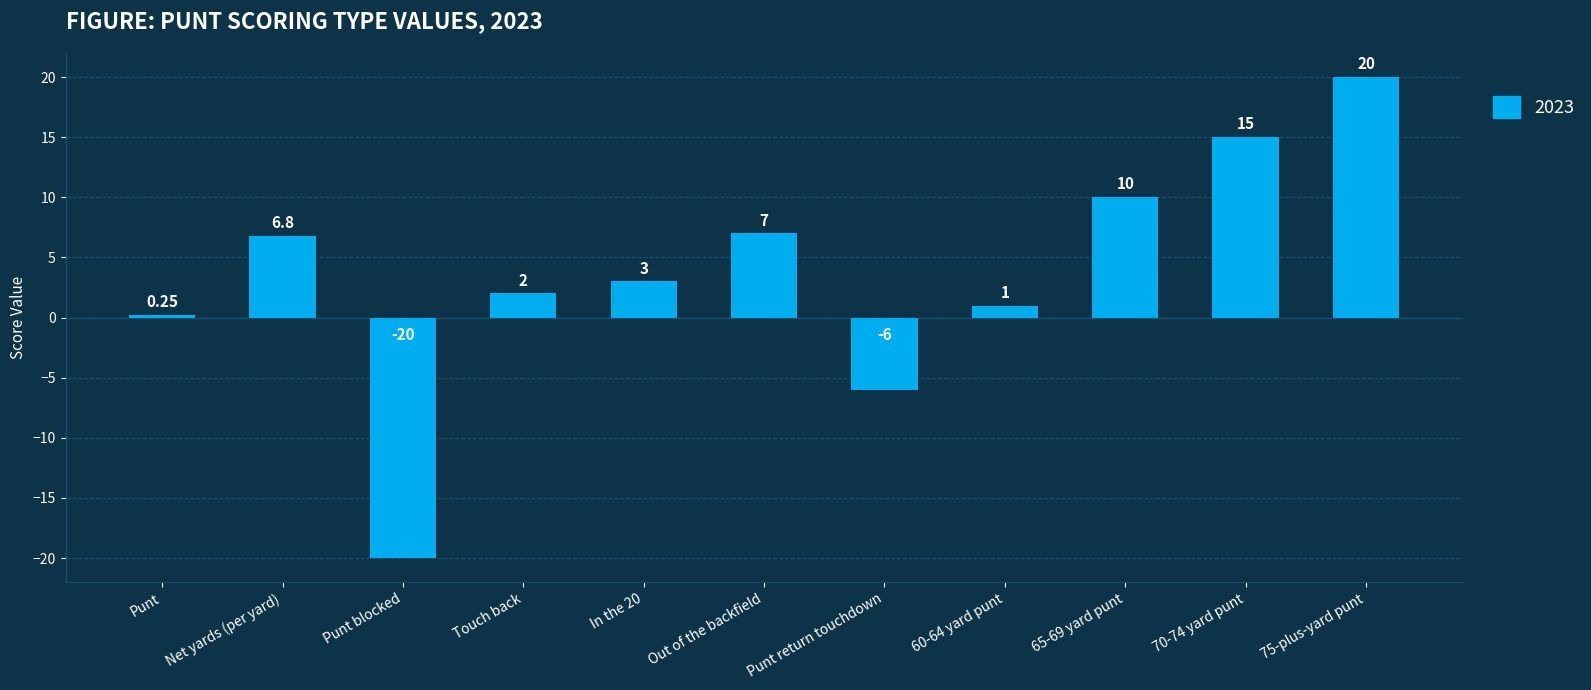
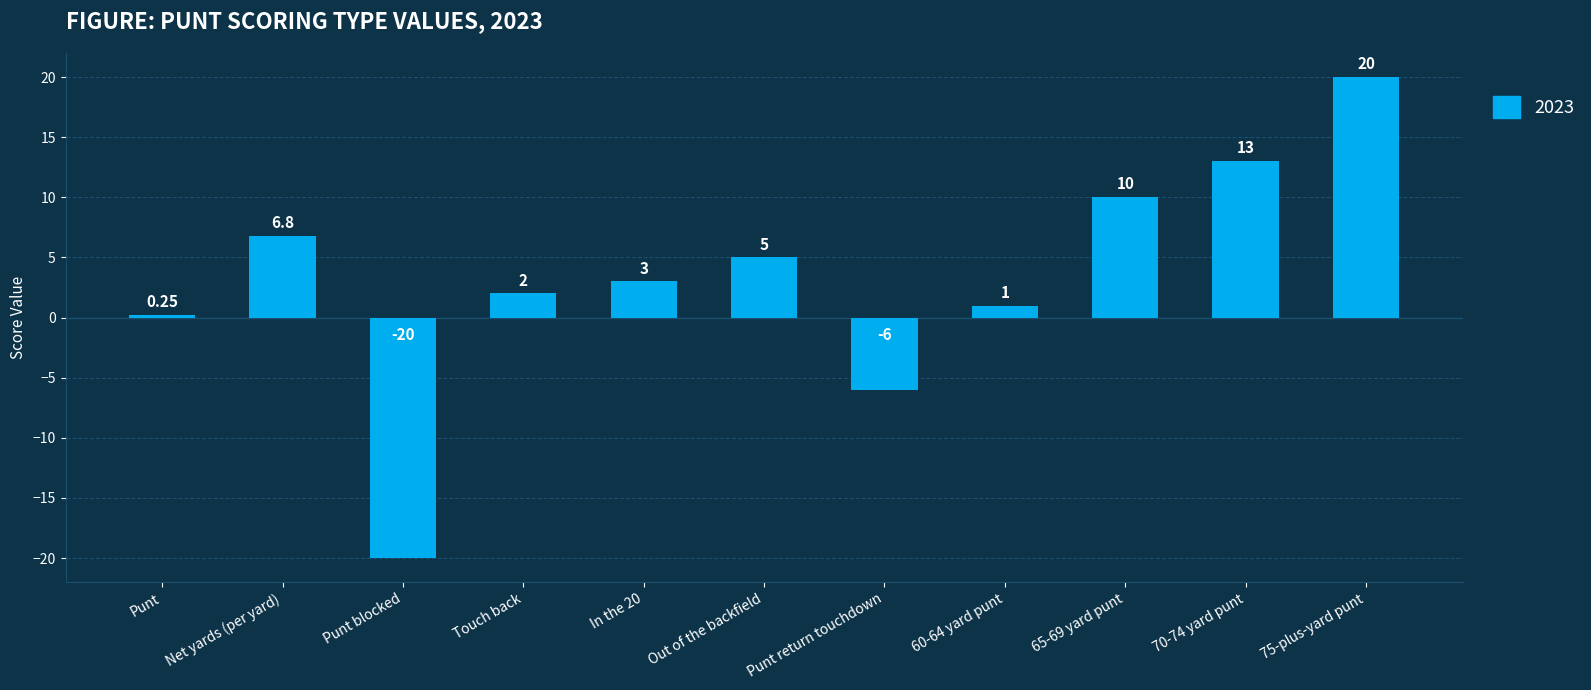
  {
    "Punt": 0.25,
    "Net yards (per yard)": 6.8,
    "Punt blocked": -20,
    "Touch back": 2,
    "In the 20": 3,
-   "Out of the backfield": 7,
+   "Out of the backfield": 5,
    "Punt return touchdown": -6,
    "60-64 yard punt": 1,
    "65-69 yard punt": 10,
-   "70-74 yard punt": 15,
+   "70-74 yard punt": 13,
    "75-plus-yard punt": 20
  }
